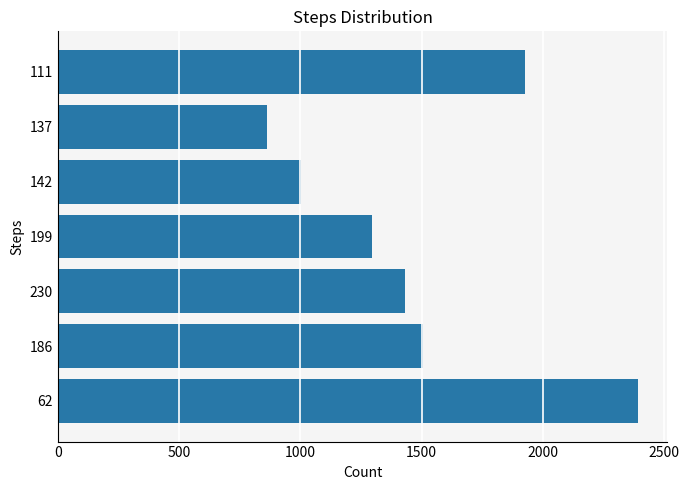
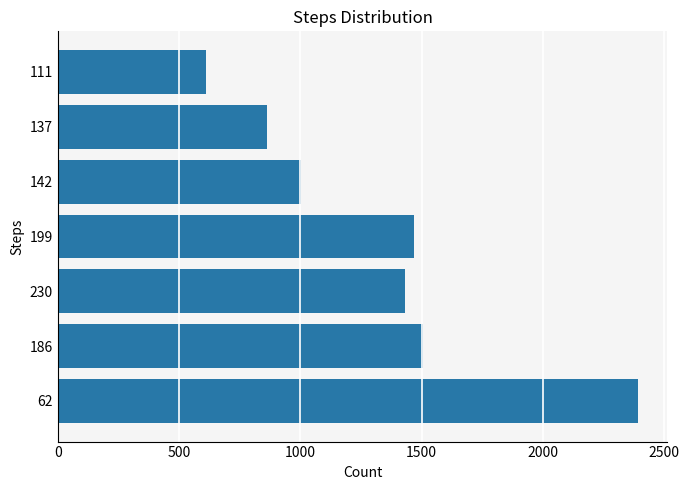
  {
-   "111": 1930,
+   "111": 610,
    "137": 860,
    "142": 1000,
-   "199": 1300,
+   "199": 1470,
    "230": 1430,
    "186": 1510,
    "62": 2390
  }
